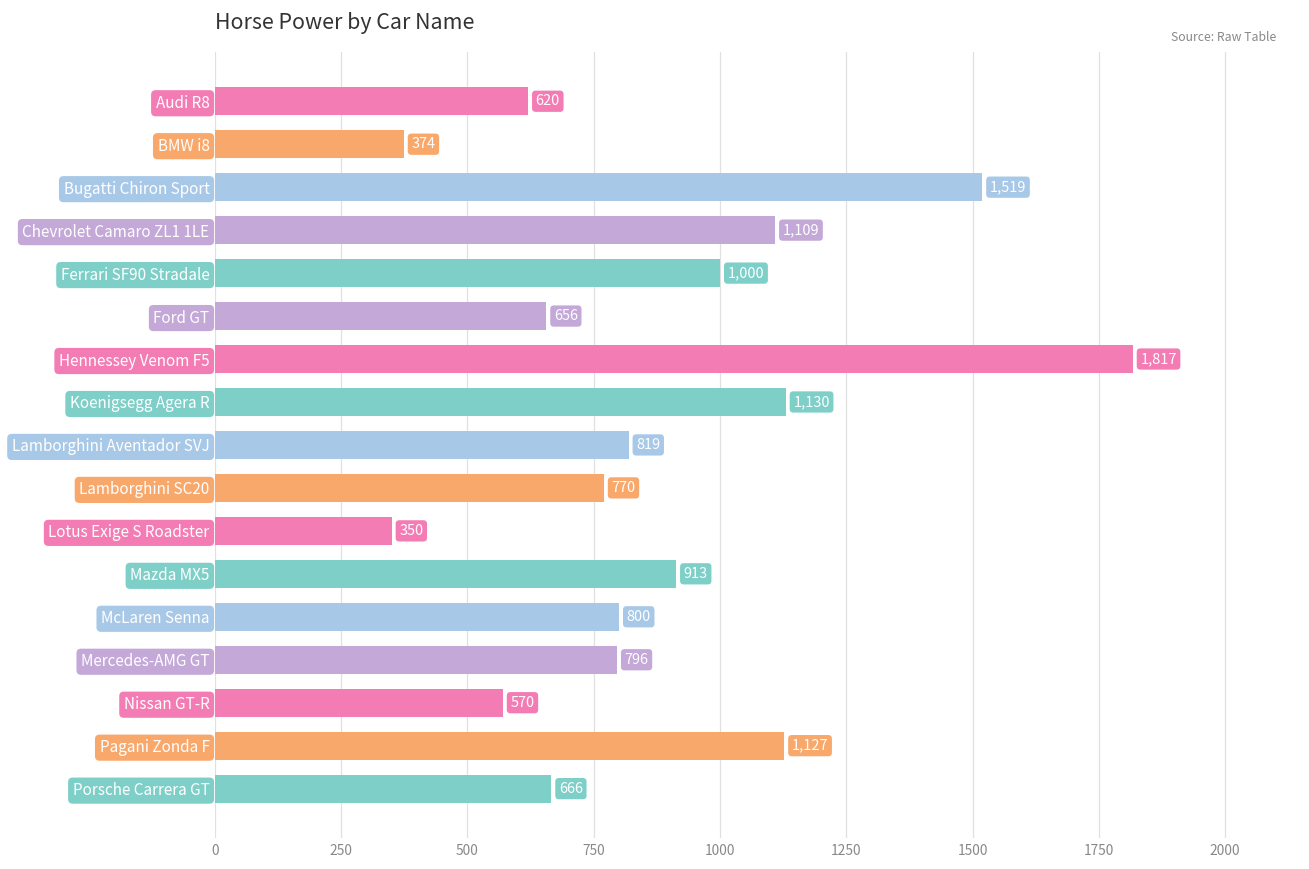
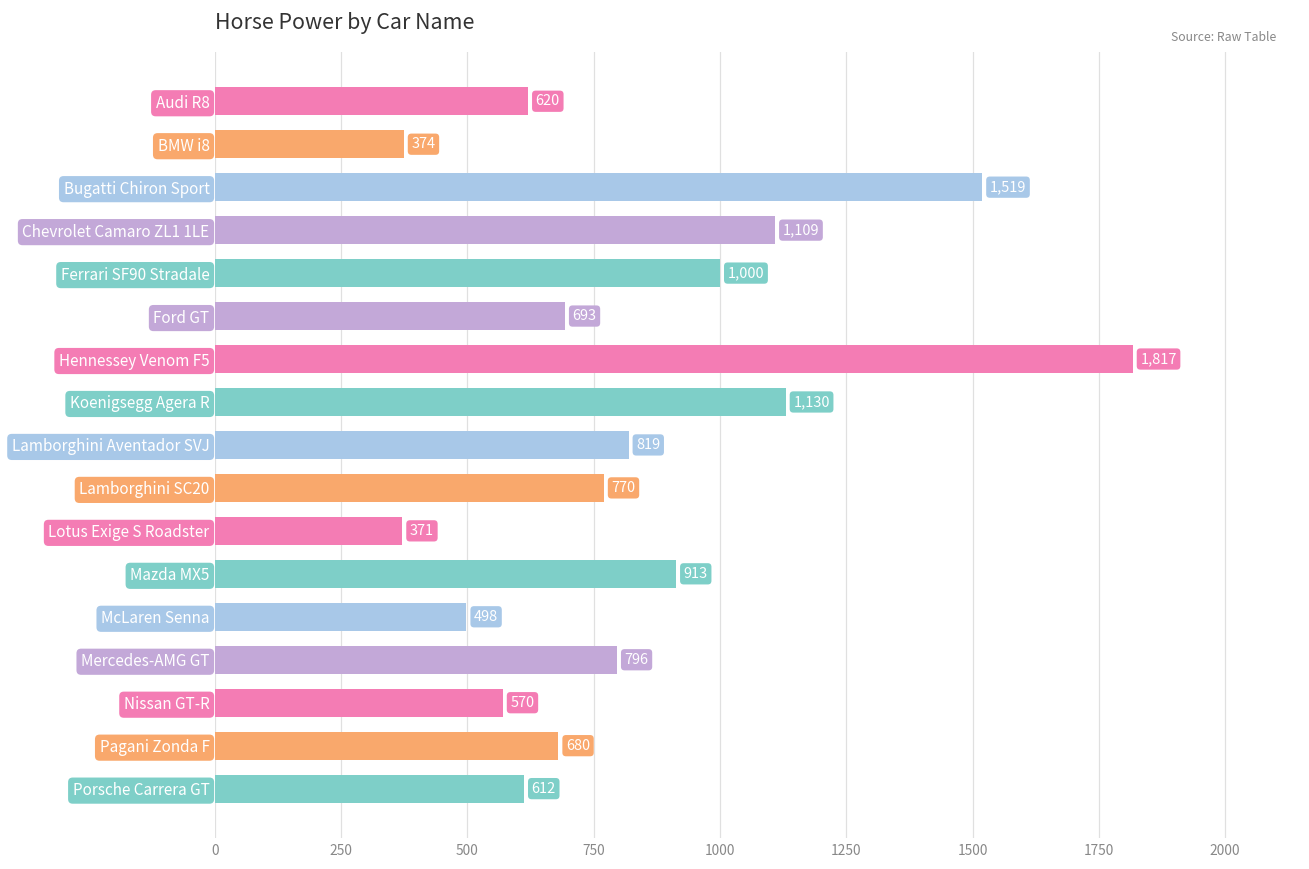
  {
-   "Ford GT": "656",
-   "Lotus Exige S Roadster": "350",
-   "McLaren Senna": "800",
-   "Pagani Zonda F": "1,127",
-   "Porsche Carrera GT": "666"
+   "Ford GT": "693",
+   "Lotus Exige S Roadster": "371",
+   "McLaren Senna": "498",
+   "Pagani Zonda F": "680",
+   "Porsche Carrera GT": "612"
  }
